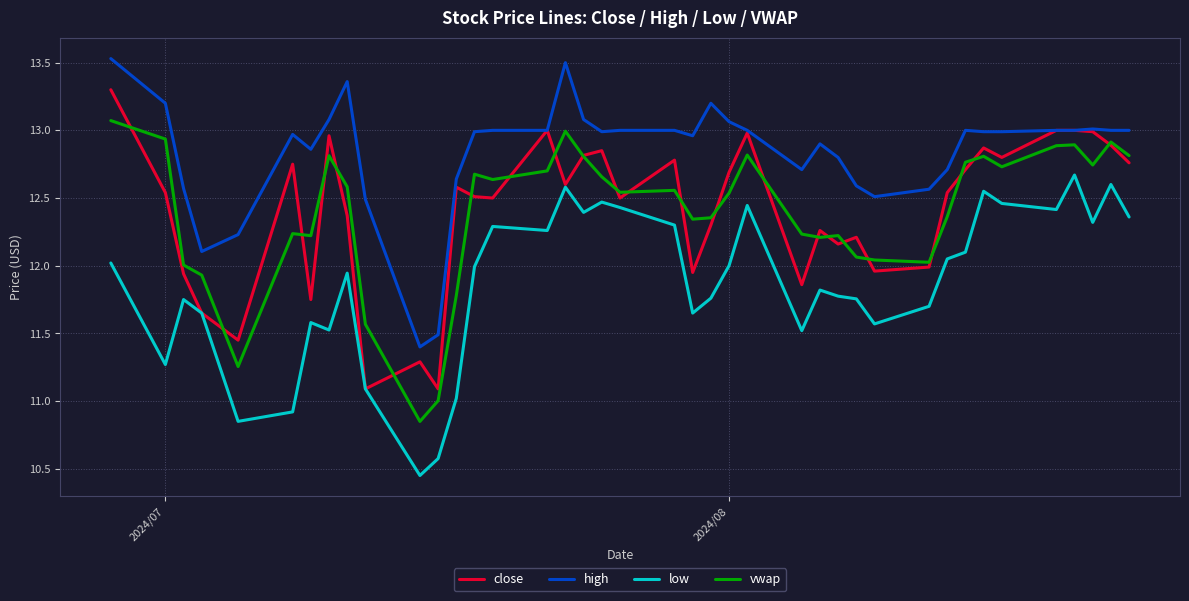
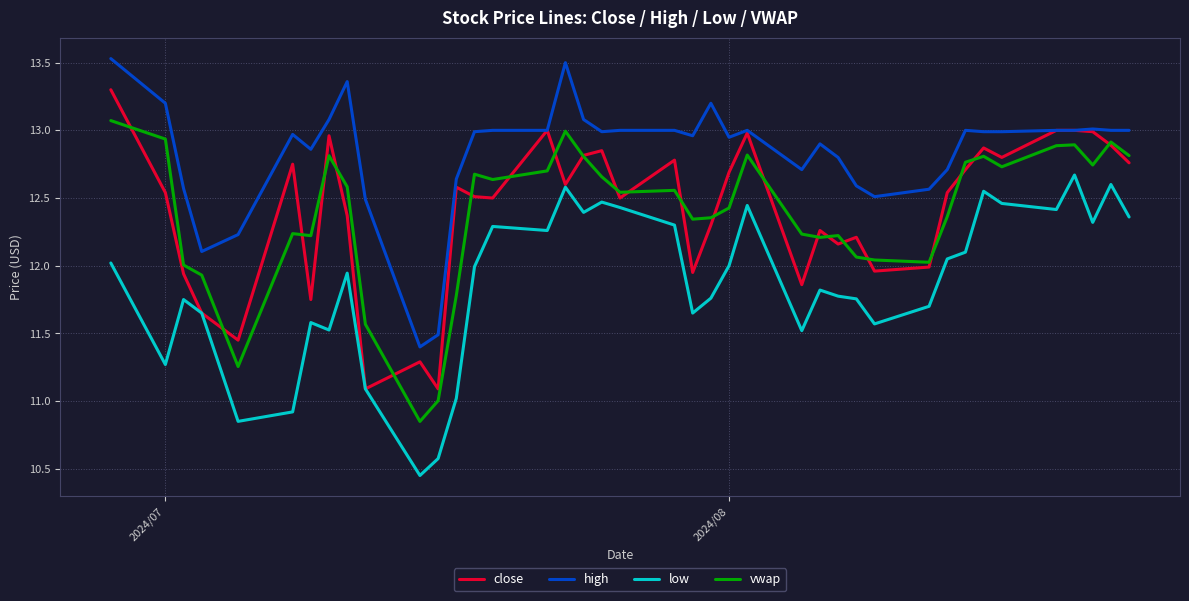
  {
    "close": {
      "2024/07": 12.54,
      "2024/08": 12.69
    },
    "high": {
      "2024/07": 13.20,
-     "2024/08": 13.06
+     "2024/08": 12.95
    },
    "low": {
      "2024/07": 11.27,
      "2024/08": 12.00
    },
    "vwap": {
      "2024/07": 12.94,
-     "2024/08": 12.54
+     "2024/08": 12.43
    }
  }
